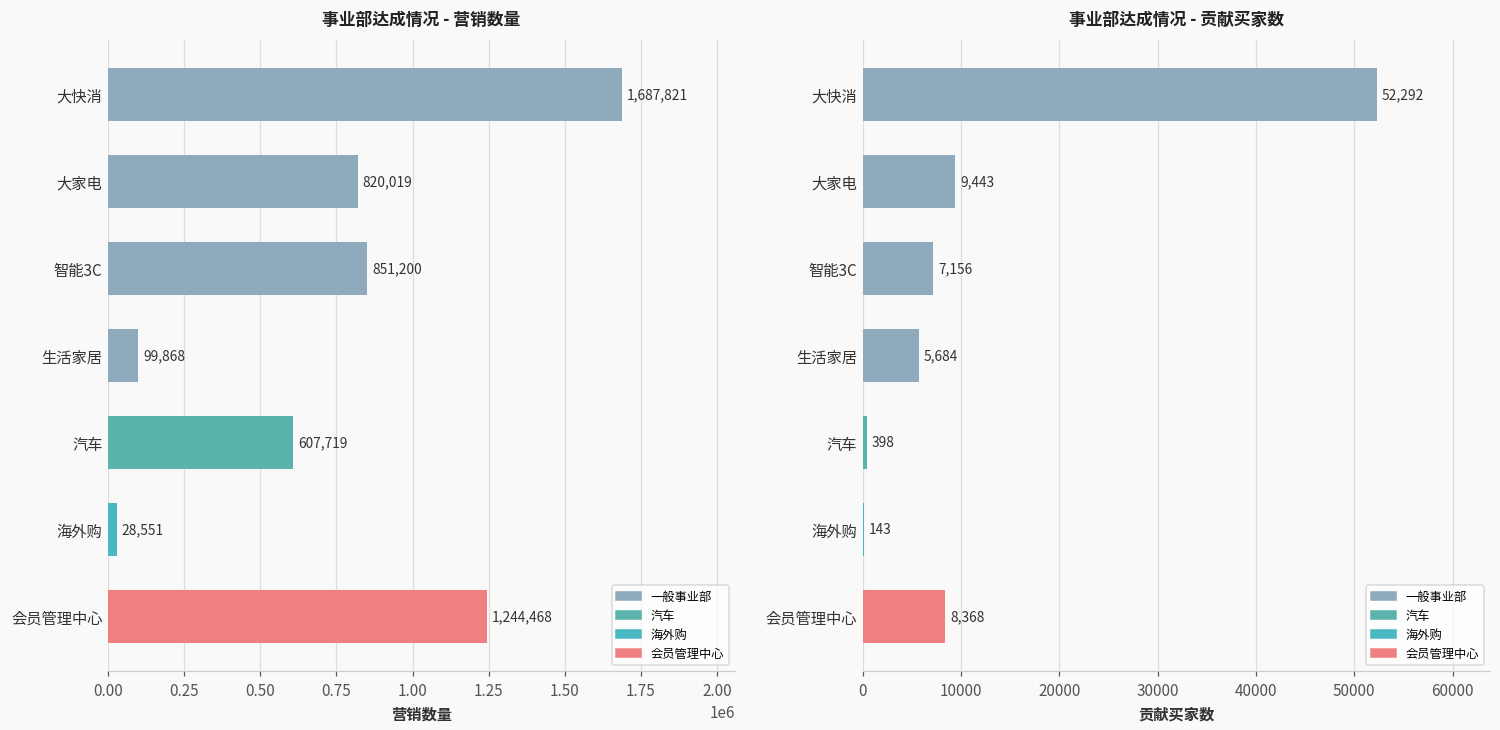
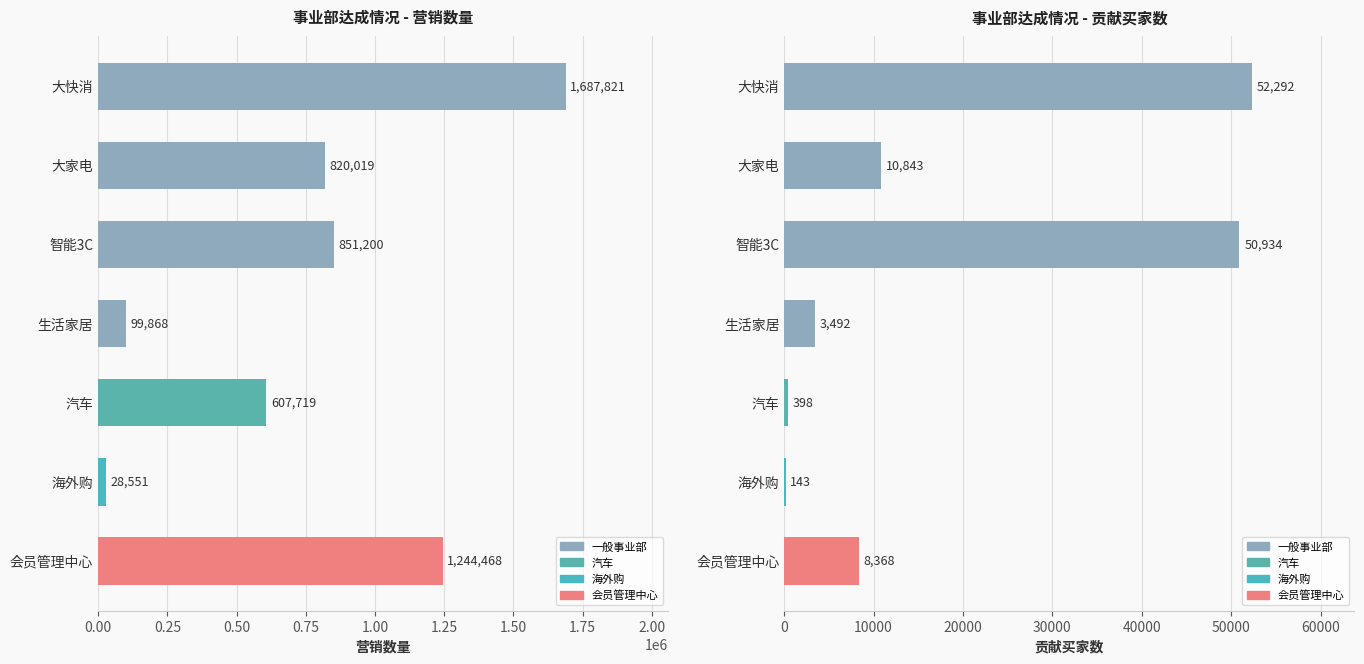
  {
    "事业部达成情况 - 营销数量": {
      "大快消": "1,687,821",
      "大家电": "820,019",
      "智能3C": "851,200",
      "生活家居": "99,868",
      "汽车": "607,719",
      "海外购": "28,551",
      "会员管理中心": "1,244,468"
    },
    "事业部达成情况 - 贡献买家数": {
      "大快消": "52,292",
-     "大家电": "9,443",
-     "智能3C": "7,156",
-     "生活家居": "5,684",
+     "大家电": "10,843",
+     "智能3C": "50,934",
+     "生活家居": "3,492",
      "汽车": "398",
      "海外购": "143",
      "会员管理中心": "8,368"
    }
  }
